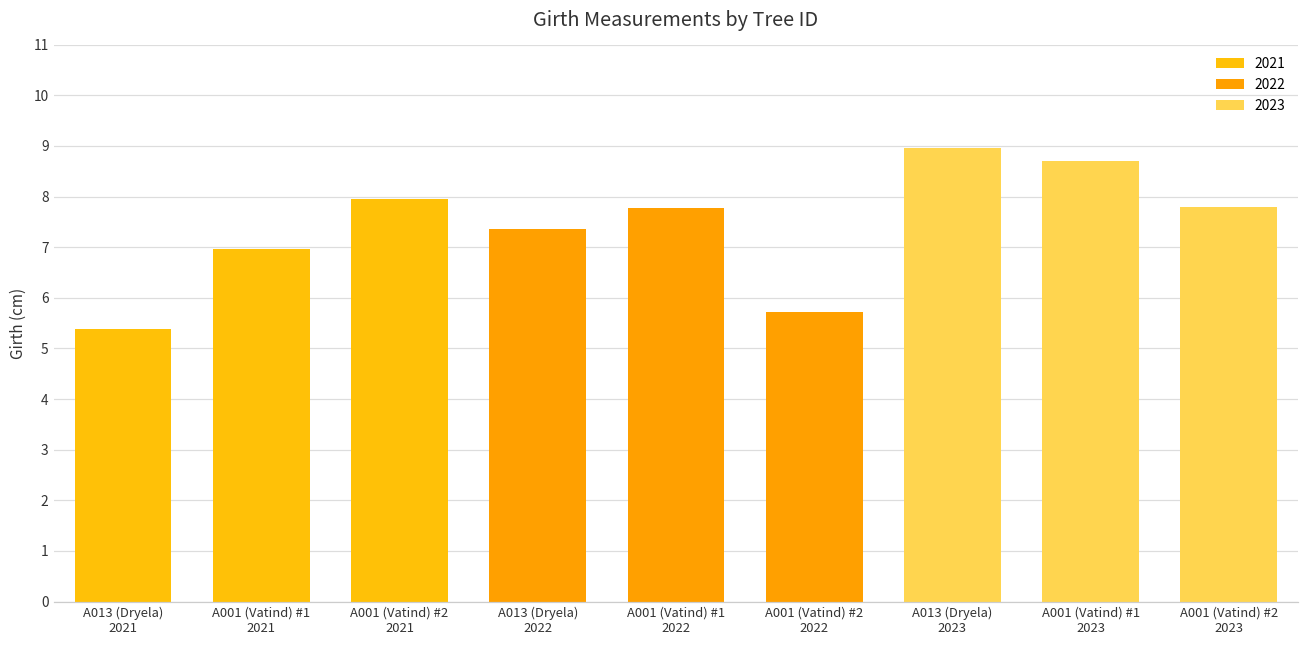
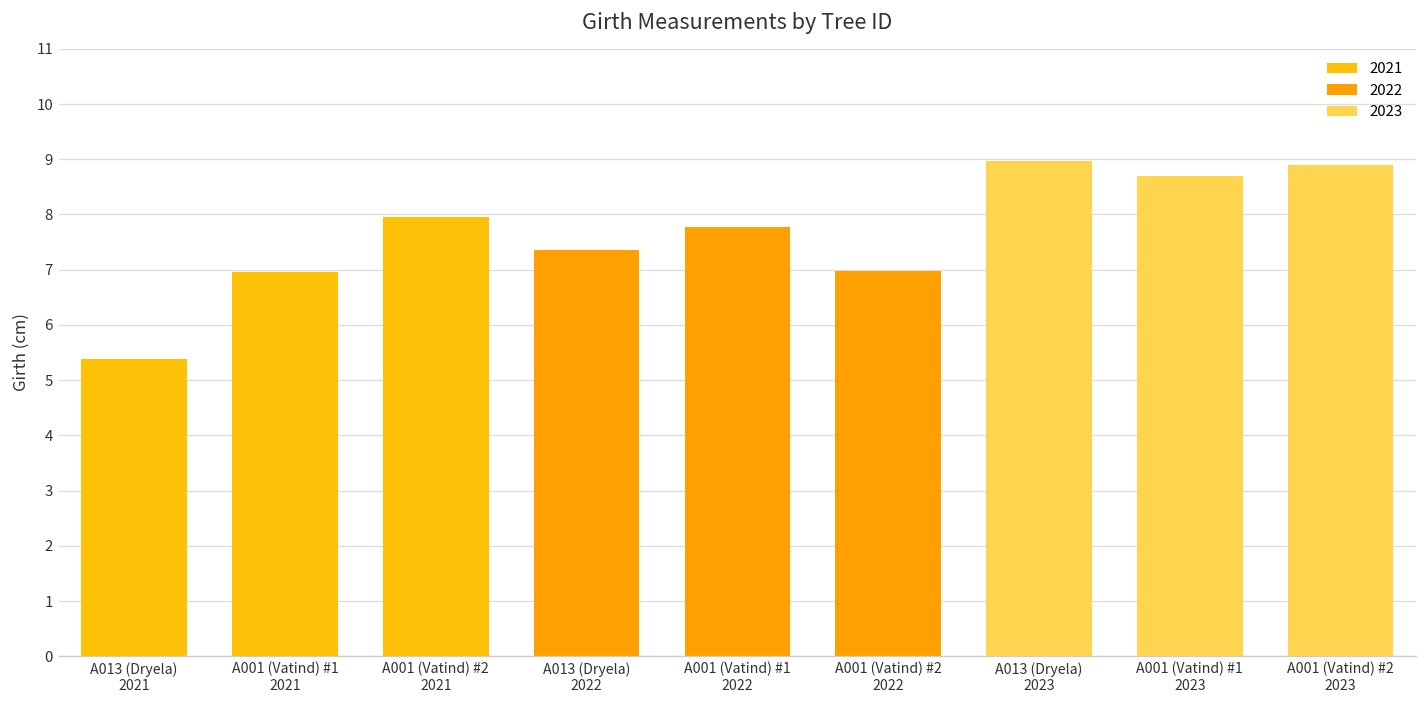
  {
    "A013 (Dryela) 2021": 5.4,
    "A001 (Vatind) #1 2021": 7.0,
    "A001 (Vatind) #2 2021": 8.0,
    "A013 (Dryela) 2022": 7.4,
    "A001 (Vatind) #1 2022": 7.8,
-   "A001 (Vatind) #2 2022": 5.7,
+   "A001 (Vatind) #2 2022": 7.0,
    "A013 (Dryela) 2023": 9.0,
    "A001 (Vatind) #1 2023": 8.7,
-   "A001 (Vatind) #2 2023": 7.8
+   "A001 (Vatind) #2 2023": 8.9
  }
